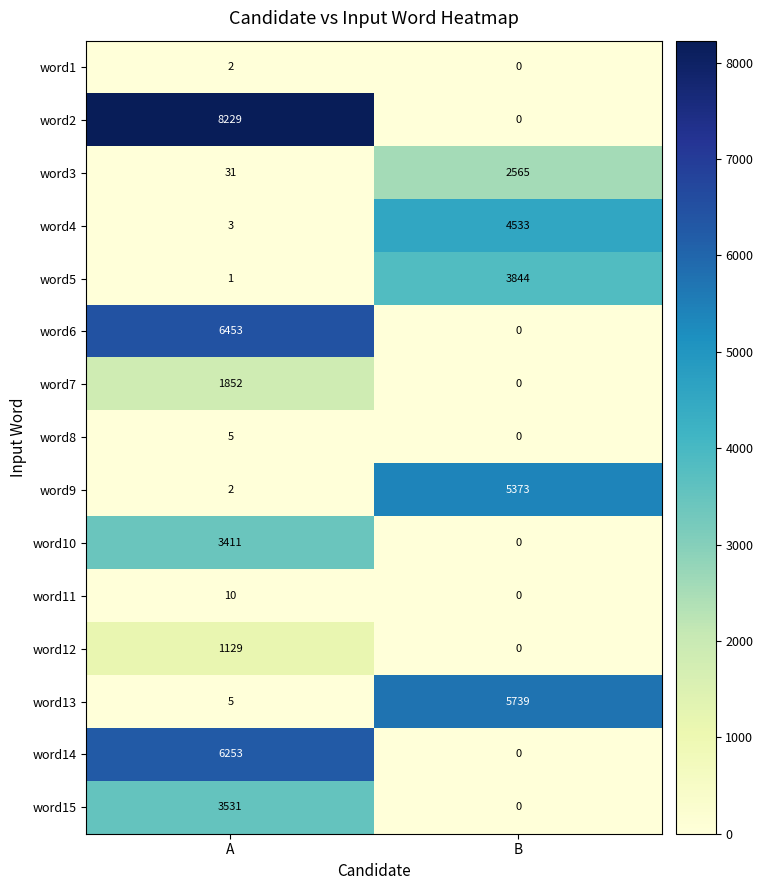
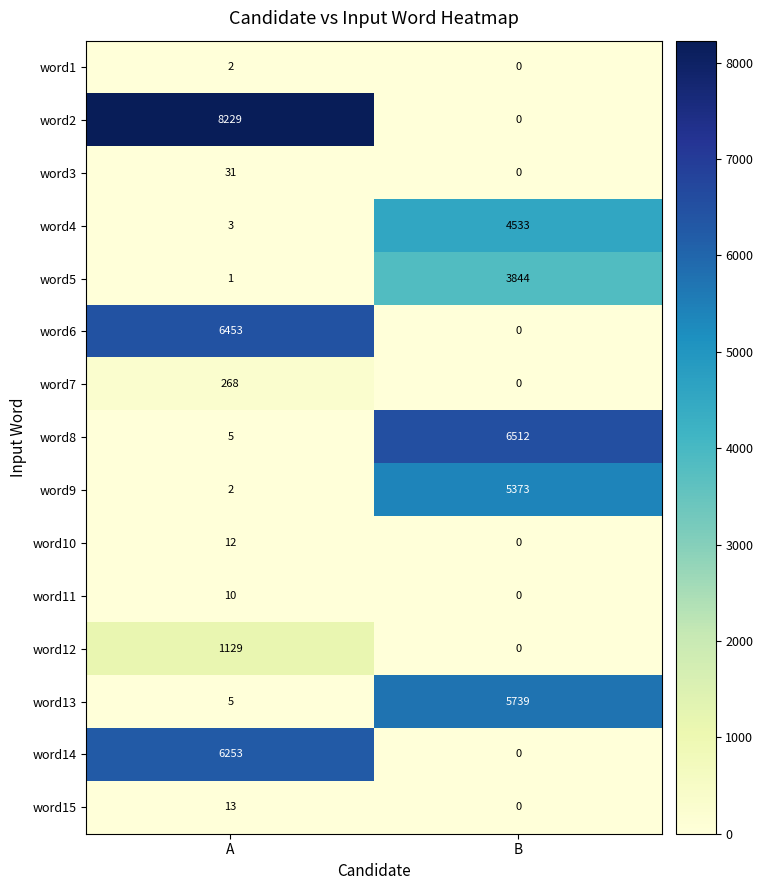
  {
    "word1": {
      "A": 2,
      "B": 0
    },
    "word2": {
      "A": 8229,
      "B": 0
    },
    "word3": {
      "A": 31,
-     "B": 2565
+     "B": 0
    },
    "word4": {
      "A": 3,
      "B": 4533
    },
    "word5": {
      "A": 1,
      "B": 3844
    },
    "word6": {
      "A": 6453,
      "B": 0
    },
    "word7": {
-     "A": 1852,
+     "A": 268,
      "B": 0
    },
    "word8": {
      "A": 5,
-     "B": 0
+     "B": 6512
    },
    "word9": {
      "A": 2,
      "B": 5373
    },
    "word10": {
-     "A": 3411,
+     "A": 12,
      "B": 0
    },
    "word11": {
      "A": 10,
      "B": 0
    },
    "word12": {
      "A": 1129,
      "B": 0
    },
    "word13": {
      "A": 5,
      "B": 5739
    },
    "word14": {
      "A": 6253,
      "B": 0
    },
    "word15": {
-     "A": 3531,
+     "A": 13,
      "B": 0
    }
  }
